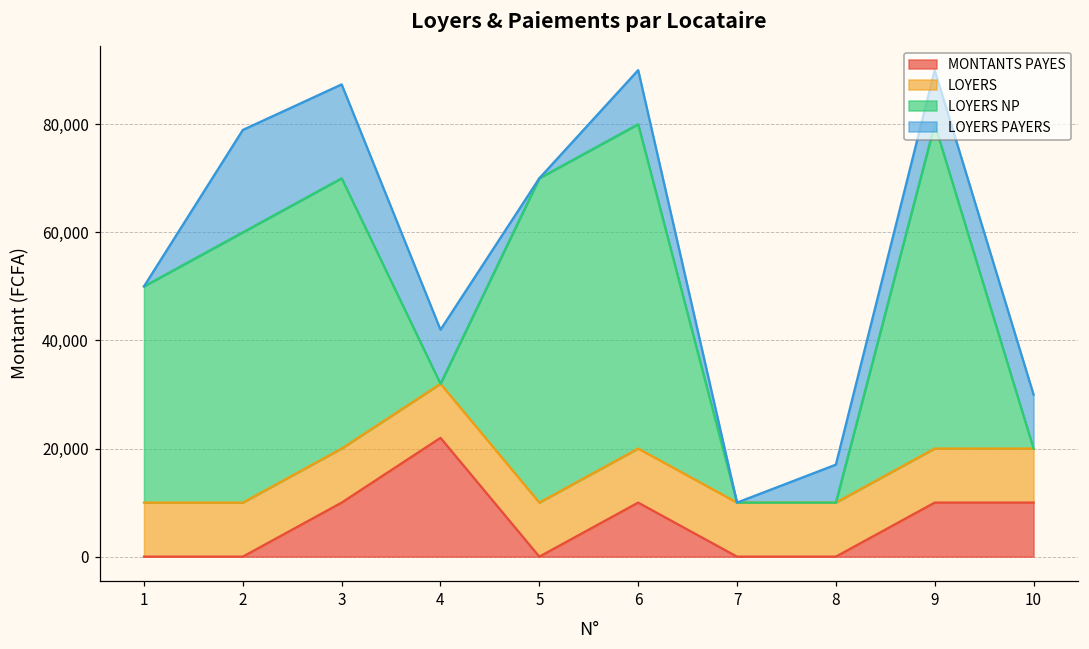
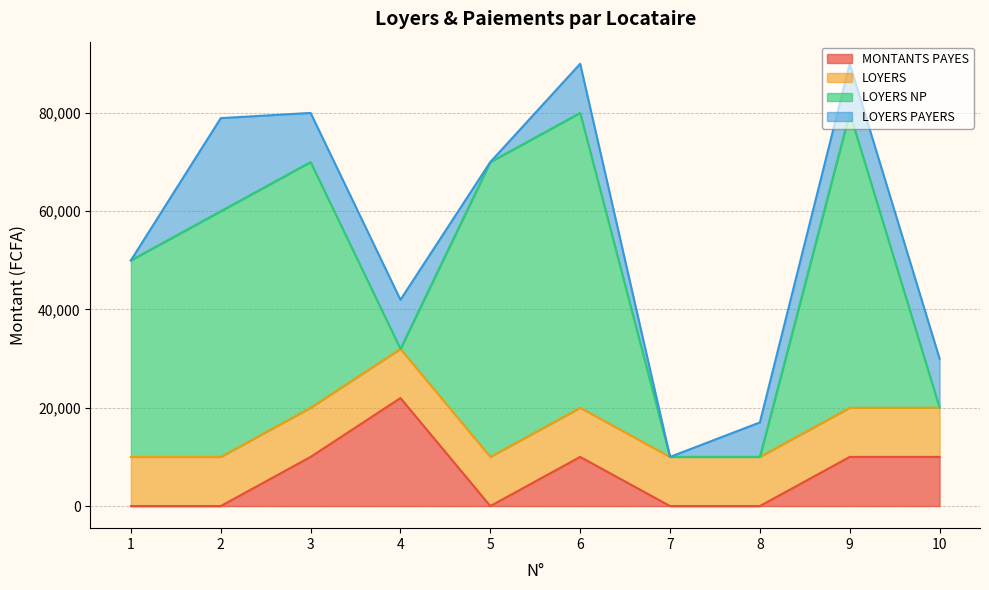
  {
    "MONTANTS PAYES": {
      "1": "0",
      "2": "0",
      "3": "10,000",
      "4": "22,000",
      "5": "0",
      "6": "10,000",
      "7": "0",
      "8": "0",
      "9": "10,000",
      "10": "10,000"
    },
    "LOYERS": {
      "1": "10,000",
      "2": "10,000",
      "3": "10,000",
      "5": "10,000",
      "6": "10,000",
      "9": "10,000"
    },
    "LOYERS NP": {
      "2": "50,000",
      "3": "50,000",
      "6": "60,000"
    },
    "LOYERS PAYERS": {
      "2": "19,000",
-     "3": "17,000",
+     "3": "10,000",
      "4": "10,000",
      "6": "10,000",
      "8": "7,000",
      "10": "10,000"
    }
  }
